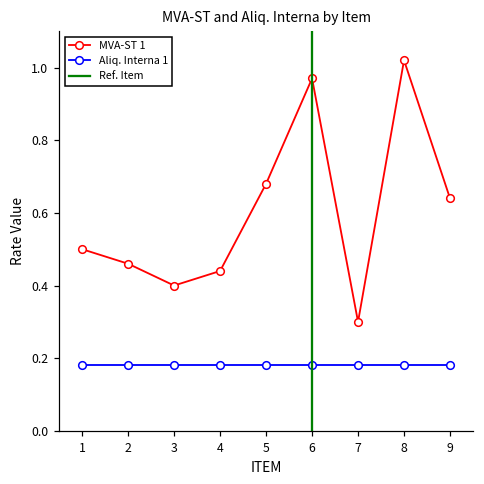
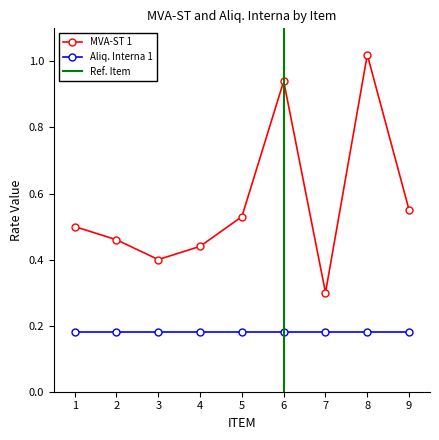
  {
    "MVA-ST 1": {
      "1": 0.50,
      "2": 0.46,
      "3": 0.40,
      "4": 0.44,
-     "5": 0.68,
-     "6": 0.97,
+     "5": 0.53,
+     "6": 0.94,
      "7": 0.30,
      "8": 1.02,
-     "9": 0.64
+     "9": 0.55
    },
    "Aliq. Interna 1": {
      "1": 0.18,
      "2": 0.18,
      "3": 0.18,
      "4": 0.18,
      "5": 0.18,
      "6": 0.18,
      "7": 0.18,
      "8": 0.18,
      "9": 0.18
    }
  }
